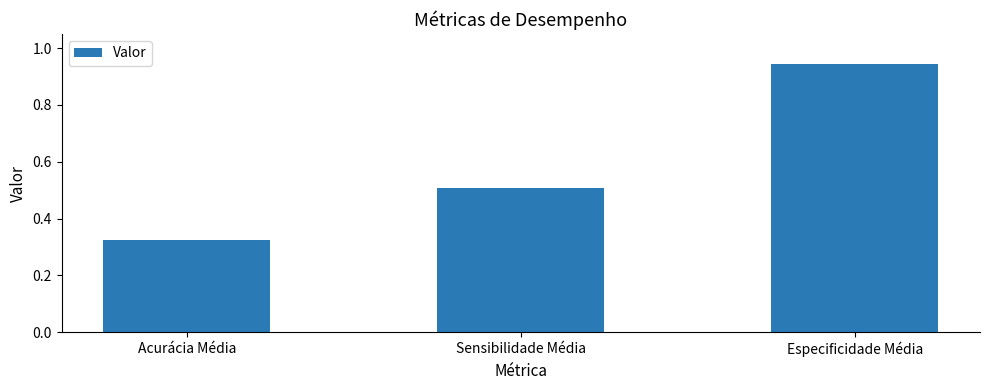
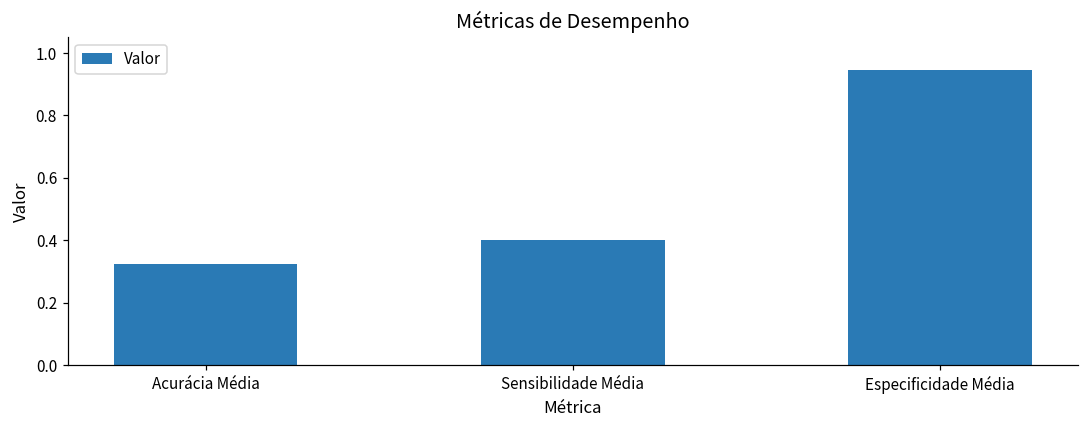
  {
    "Acurácia Média": 0.32,
-   "Sensibilidade Média": 0.51,
+   "Sensibilidade Média": 0.40,
    "Especificidade Média": 0.95
  }
